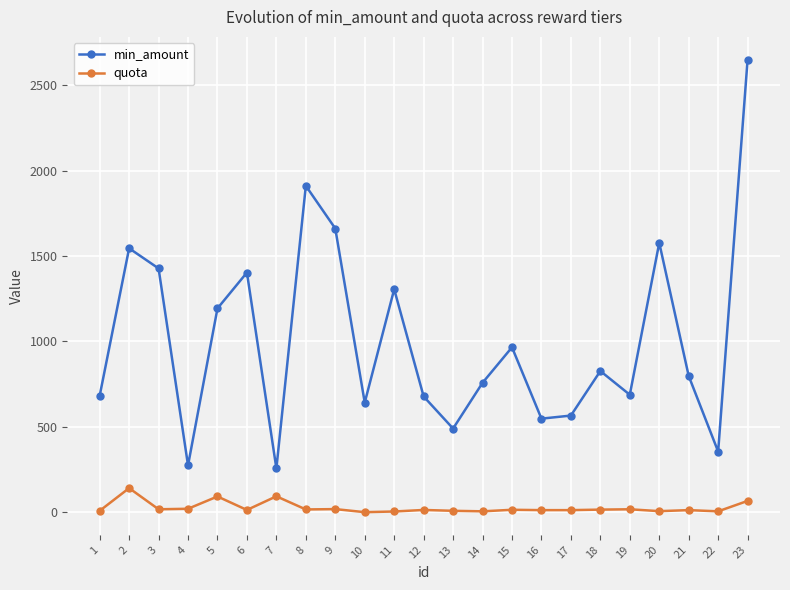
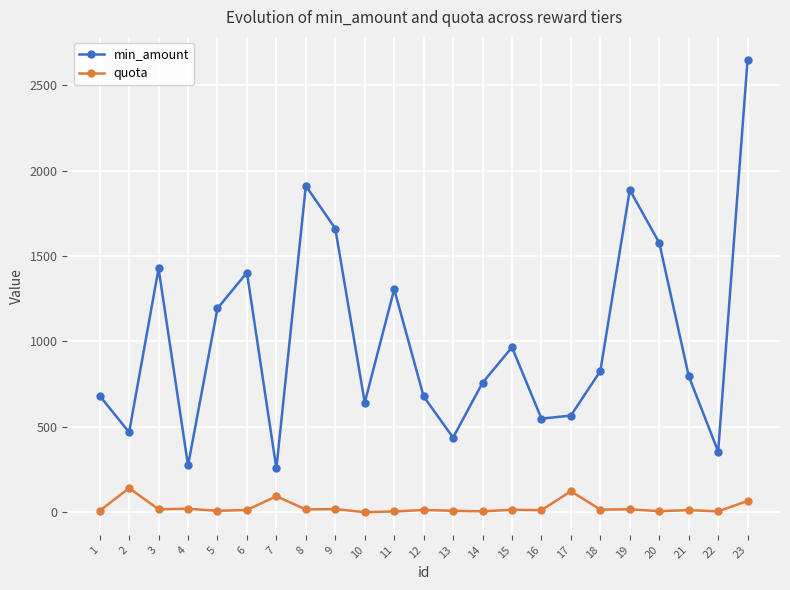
  {
    "min_amount": {
      "1": 680,
-     "2": 1550,
+     "2": 470,
      "3": 1430,
      "4": 270,
      "5": 1190,
      "6": 1400,
      "7": 260,
      "8": 1910,
      "9": 1660,
      "10": 640,
      "11": 1310,
      "12": 680,
-     "13": 490,
+     "13": 440,
      "14": 760,
      "15": 970,
      "16": 550,
      "17": 570,
      "18": 830,
-     "19": 690,
+     "19": 1890,
      "20": 1580,
      "21": 800,
      "22": 360,
      "23": 2650
    },
    "quota": {
      "1": 10,
      "2": 140,
      "3": 20,
      "4": 20,
-     "5": 90,
+     "5": 10,
      "6": 10,
      "7": 90,
      "8": 20,
      "9": 20,
      "10": 0,
      "11": 0,
      "12": 10,
      "13": 10,
      "14": 10,
      "15": 10,
      "16": 10,
-     "17": 10,
+     "17": 120,
      "18": 20,
      "19": 20,
      "20": 10,
      "21": 10,
      "22": 10,
      "23": 70
    }
  }
